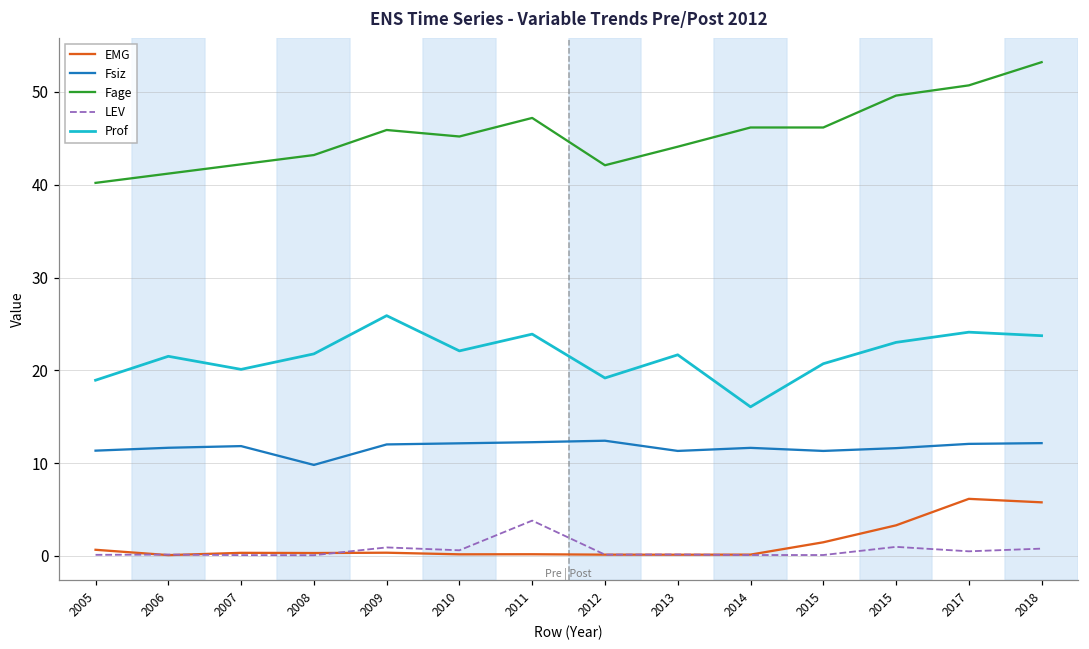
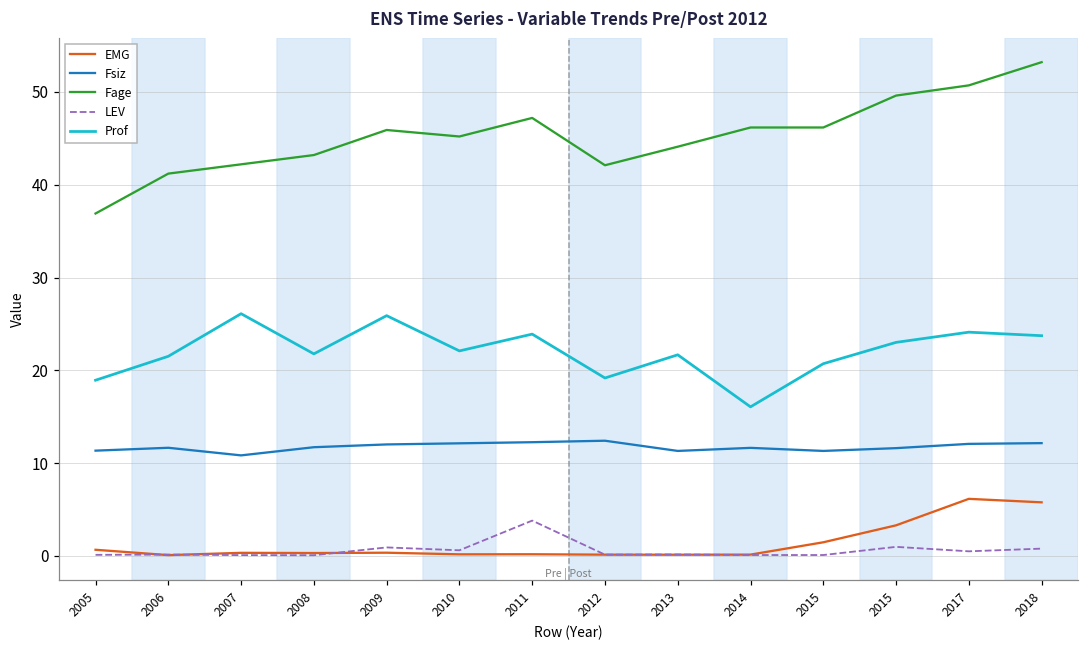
  {
    "EMG": {
      "2005": 1,
      "2009": 0,
      "2010": 0,
      "2011": 0,
      "2017": 6,
      "2018": 6
    },
    "Fsiz": {
      "2005": 11,
      "2006": 12,
-     "2007": 12,
-     "2008": 10,
+     "2007": 11,
+     "2008": 12,
      "2009": 12,
      "2010": 12,
      "2011": 12,
      "2012": 12,
      "2013": 11,
      "2014": 12,
      "2017": 12,
      "2018": 12
    },
    "Fage": {
-     "2005": 40,
+     "2005": 37,
      "2006": 41,
      "2007": 42,
      "2008": 43,
      "2009": 46,
      "2010": 45,
      "2011": 47,
      "2012": 42,
      "2013": 44,
      "2014": 46,
      "2017": 51,
      "2018": 53
    },
    "LEV": {
      "2005": 0,
      "2009": 1,
      "2010": 1,
      "2011": 4,
      "2017": 0,
      "2018": 1
    },
    "Prof": {
      "2005": 19,
      "2006": 22,
-     "2007": 20,
+     "2007": 26,
      "2008": 22,
      "2009": 26,
      "2010": 22,
      "2011": 24,
      "2012": 19,
      "2013": 22,
      "2014": 16,
      "2017": 24,
      "2018": 24
    }
  }
